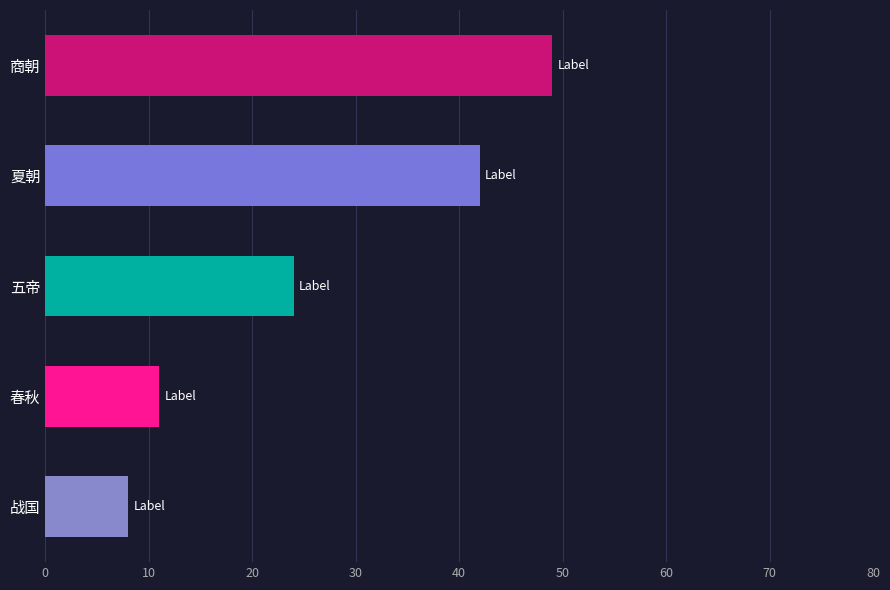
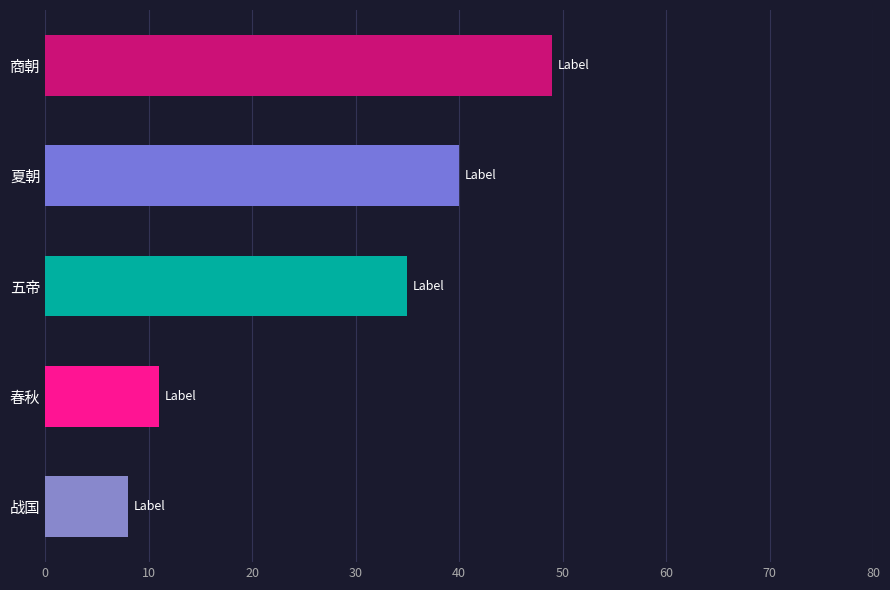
  {
    "商朝": 49,
-   "夏朝": 42,
-   "五帝": 24,
+   "夏朝": 40,
+   "五帝": 35,
    "春秋": 11,
    "战国": 8
  }
